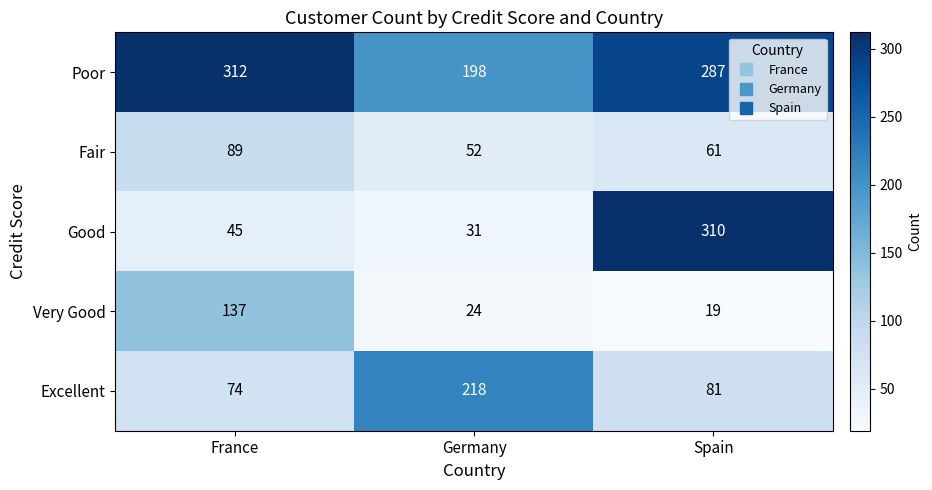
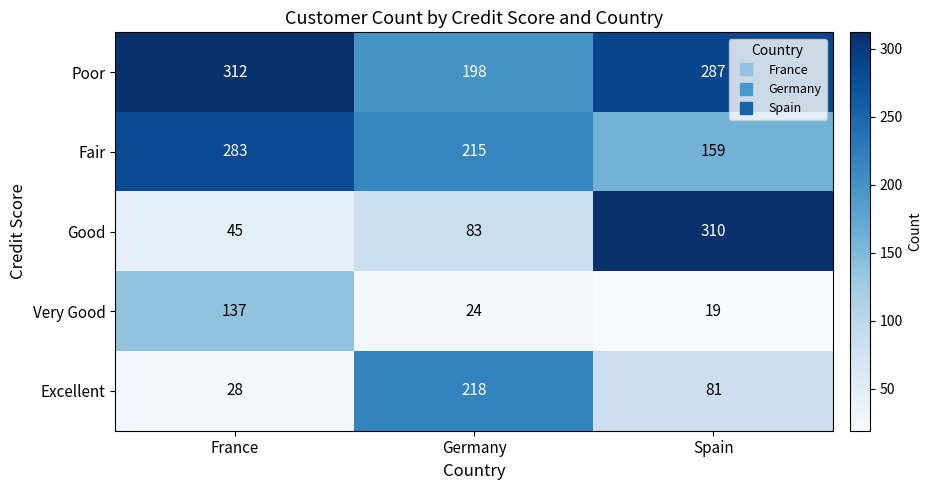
  {
    "Poor": {
      "France": 312,
      "Germany": 198,
      "Spain": 287
    },
    "Fair": {
-     "France": 89,
-     "Germany": 52,
-     "Spain": 61
+     "France": 283,
+     "Germany": 215,
+     "Spain": 159
    },
    "Good": {
      "France": 45,
-     "Germany": 31,
+     "Germany": 83,
      "Spain": 310
    },
    "Very Good": {
      "France": 137,
      "Germany": 24,
      "Spain": 19
    },
    "Excellent": {
-     "France": 74,
+     "France": 28,
      "Germany": 218,
      "Spain": 81
    }
  }
